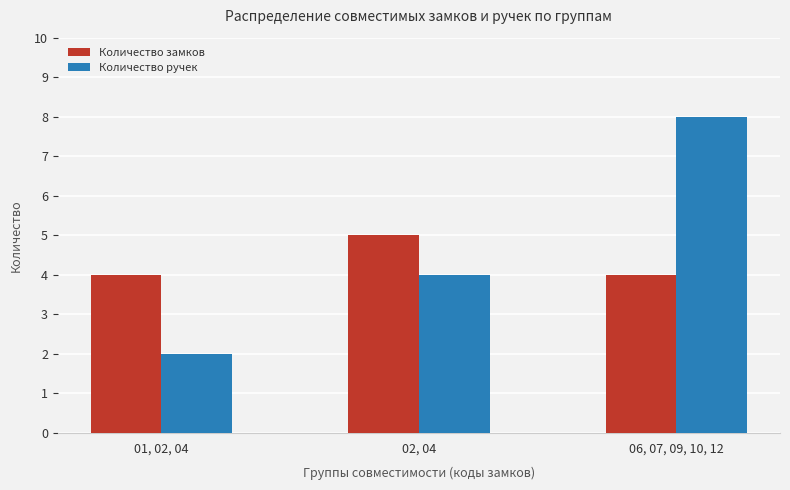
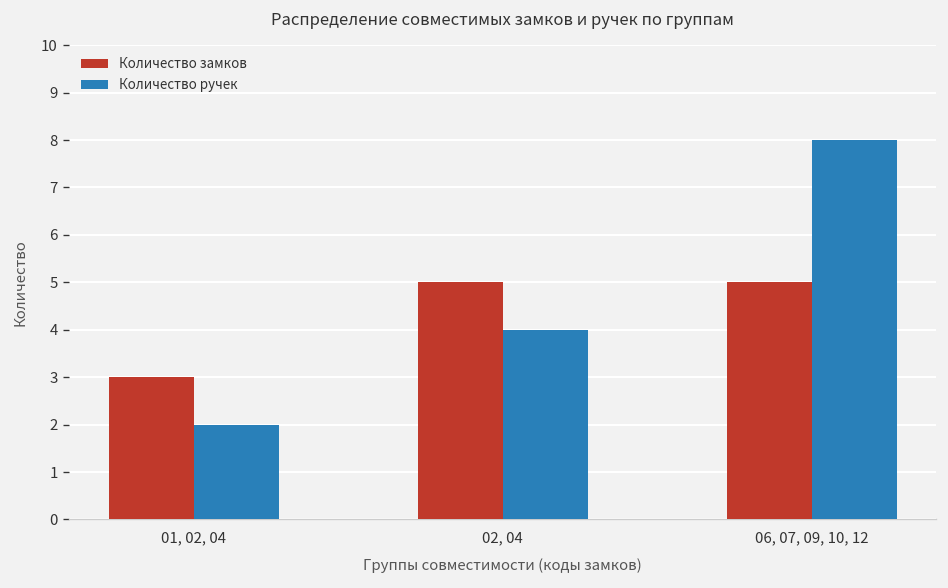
  {
    "Количество замков": {
-     "01, 02, 04": 4,
+     "01, 02, 04": 3,
      "02, 04": 5,
-     "06, 07, 09, 10, 12": 4
+     "06, 07, 09, 10, 12": 5
    },
    "Количество ручек": {
      "01, 02, 04": 2,
      "02, 04": 4,
      "06, 07, 09, 10, 12": 8
    }
  }
